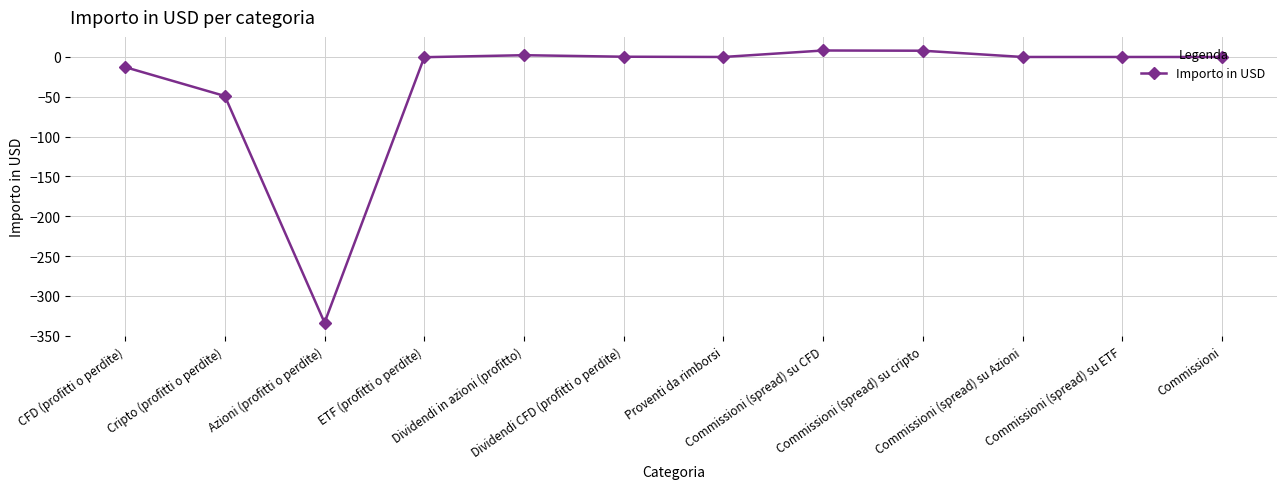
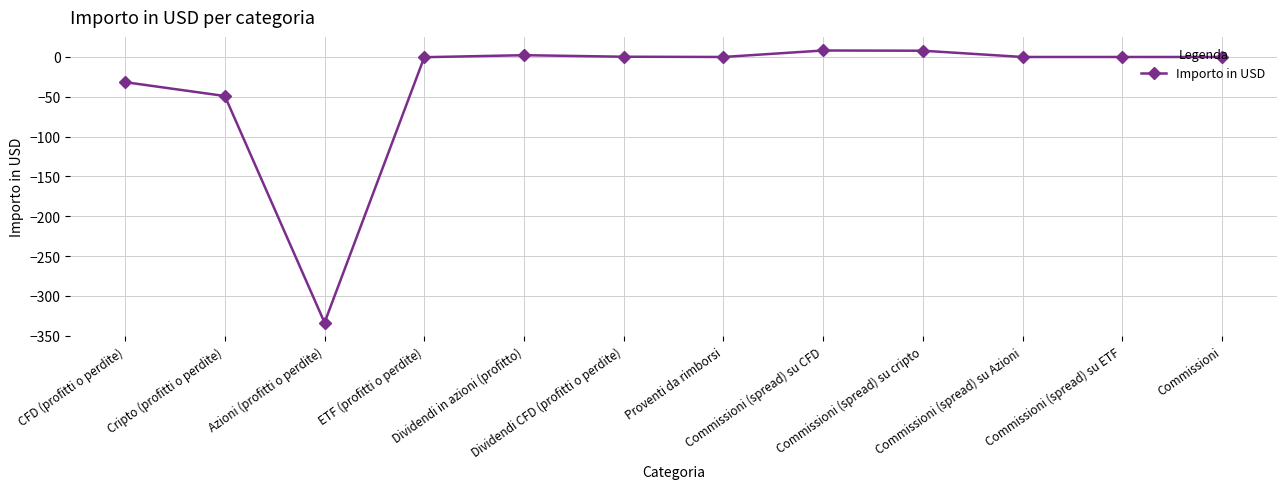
  {
-   "CFD (profitti o perdite)": -10,
+   "CFD (profitti o perdite)": -30,
    "Cripto (profitti o perdite)": -50,
    "Azioni (profitti o perdite)": -330,
    "ETF (profitti o perdite)": 0,
    "Dividendi in azioni (profitto)": 0,
    "Dividendi CFD (profitti o perdite)": 0,
    "Proventi da rimborsi": 0,
    "Commissioni (spread) su CFD": 10,
    "Commissioni (spread) su cripto": 10,
    "Commissioni (spread) su Azioni": 0,
    "Commissioni (spread) su ETF": 0,
    "Commissioni": 0
  }
